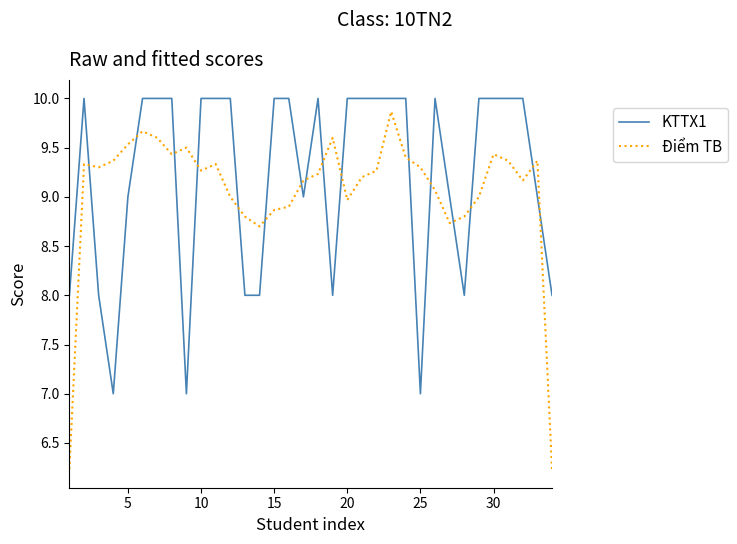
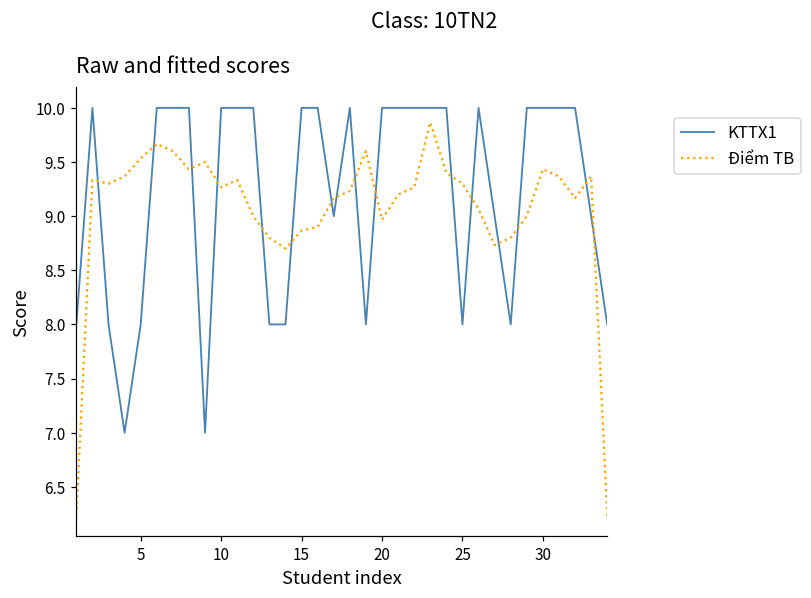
  {
    "KTTX1": {
-     "5": 9,
+     "5": 8,
      "10": 10,
      "15": 10,
      "20": 10,
-     "25": 7,
+     "25": 8,
      "30": 10
    },
    "Điểm TB": {
      "5": 9.5,
      "10": 9.3,
      "15": 8.9,
      "20": 9.0,
      "25": 9.3,
      "30": 9.4
    }
  }
